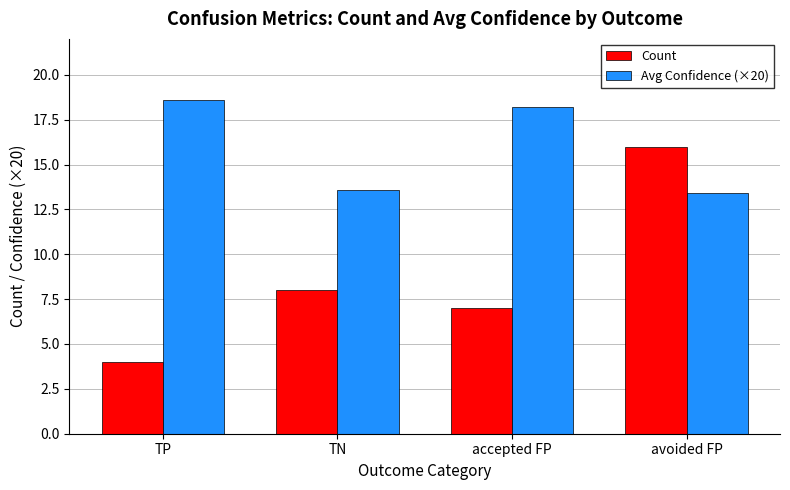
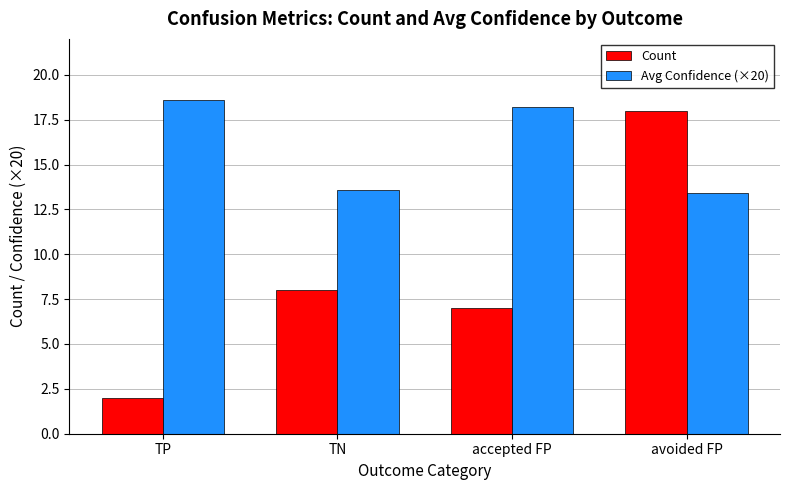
  {
    "Count": {
-     "TP": 4,
+     "TP": 2,
      "TN": 8,
      "accepted FP": 7,
-     "avoided FP": 16
+     "avoided FP": 18
    },
    "Avg Confidence (×20)": {
      "TP": 18.6,
      "TN": 13.6,
      "accepted FP": 18.2,
      "avoided FP": 13.4
    }
  }
